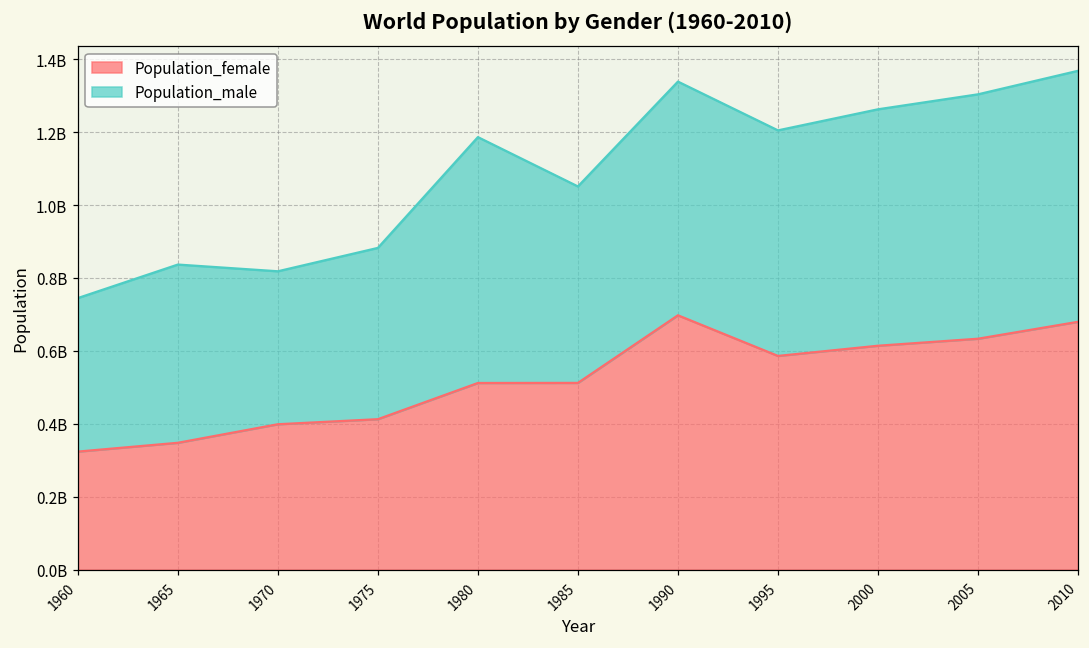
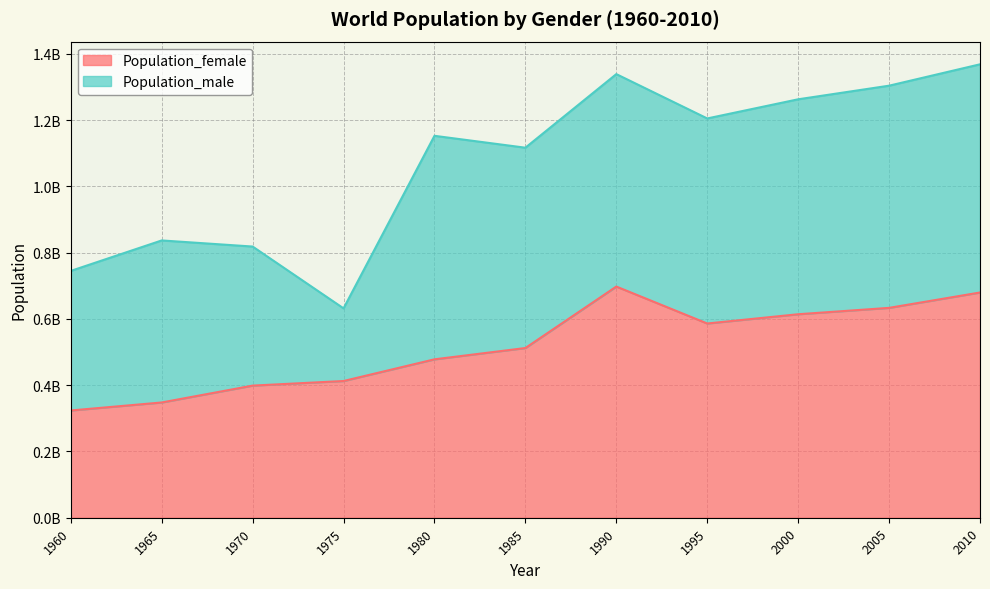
  {
    "Population_female": {
      "1960": 320000000,
      "1965": 350000000,
      "1970": 400000000,
      "1975": 410000000,
-     "1980": 510000000,
+     "1980": 480000000,
      "1985": 510000000,
      "1990": 700000000,
      "1995": 590000000,
      "2000": 610000000,
      "2005": 630000000,
      "2010": 680000000
    },
    "Population_male": {
      "1960": 420000000,
      "1965": 490000000,
      "1970": 420000000,
-     "1975": 470000000,
+     "1975": 220000000,
      "1980": 670000000,
-     "1985": 540000000,
+     "1985": 600000000,
      "1990": 640000000,
      "1995": 620000000,
      "2000": 650000000,
      "2005": 670000000,
      "2010": 690000000
    }
  }
